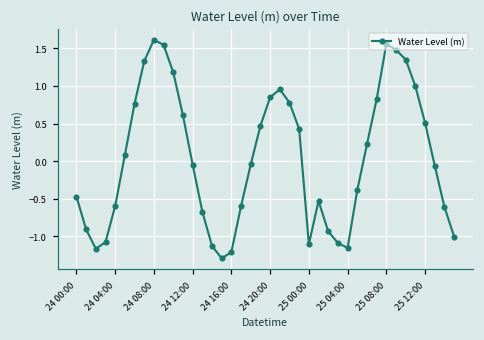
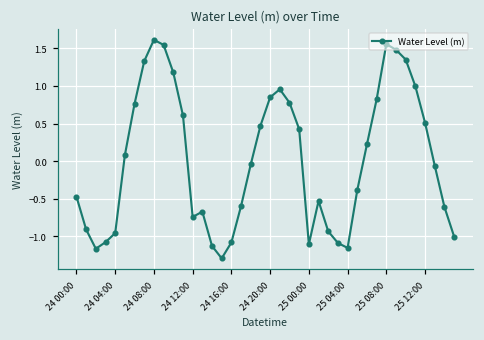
  {
    "24 00:00": -0.5,
-   "24 04:00": -0.6,
+   "24 04:00": -1.0,
    "24 08:00": 1.6,
-   "24 12:00": 0.0,
-   "24 16:00": -1.2,
+   "24 12:00": -0.7,
+   "24 16:00": -1.1,
    "24 20:00": 0.8,
    "25 00:00": -1.1,
    "25 04:00": -1.2,
    "25 12:00": 0.5
  }
